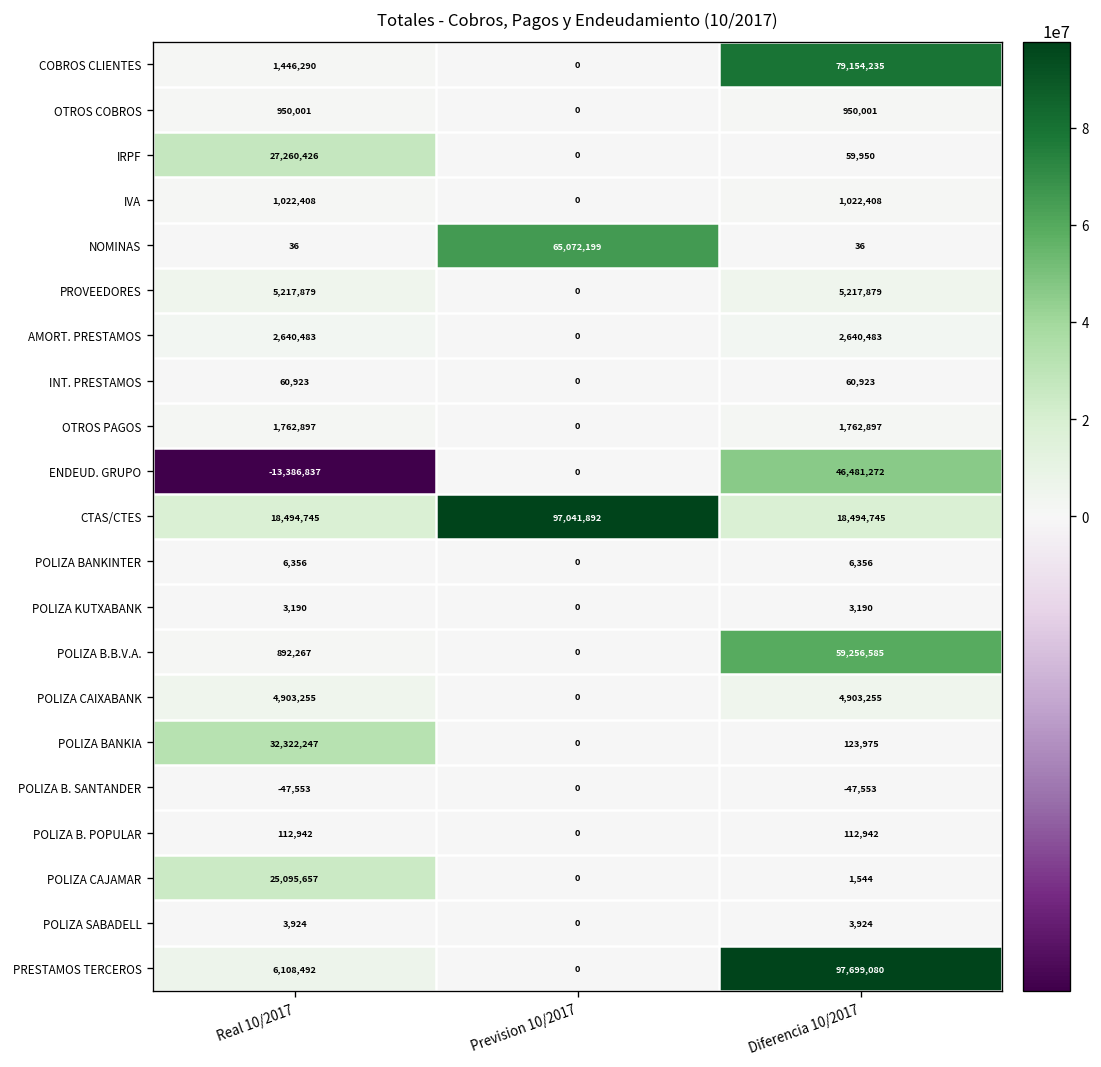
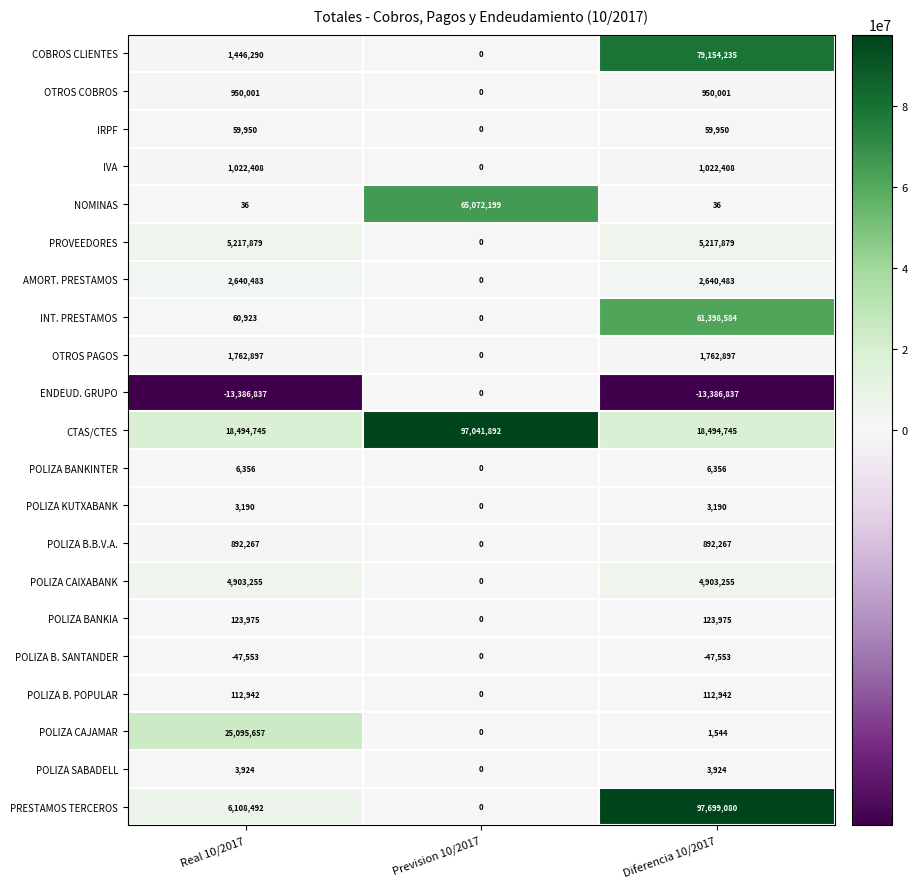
  {
    "COBROS CLIENTES": {
      "Real 10/2017": "1,446,290",
      "Prevision 10/2017": "0",
      "Diferencia 10/2017": "79,154,235"
    },
    "OTROS COBROS": {
      "Real 10/2017": "950,001",
      "Prevision 10/2017": "0",
      "Diferencia 10/2017": "950,001"
    },
    "IRPF": {
-     "Real 10/2017": "27,260,426",
+     "Real 10/2017": "59,950",
      "Prevision 10/2017": "0",
      "Diferencia 10/2017": "59,950"
    },
    "IVA": {
      "Real 10/2017": "1,022,408",
      "Prevision 10/2017": "0",
      "Diferencia 10/2017": "1,022,408"
    },
    "NOMINAS": {
      "Real 10/2017": "36",
      "Prevision 10/2017": "65,072,199",
      "Diferencia 10/2017": "36"
    },
    "PROVEEDORES": {
      "Real 10/2017": "5,217,879",
      "Prevision 10/2017": "0",
      "Diferencia 10/2017": "5,217,879"
    },
    "AMORT. PRESTAMOS": {
      "Real 10/2017": "2,640,483",
      "Prevision 10/2017": "0",
      "Diferencia 10/2017": "2,640,483"
    },
    "INT. PRESTAMOS": {
      "Real 10/2017": "60,923",
      "Prevision 10/2017": "0",
-     "Diferencia 10/2017": "60,923"
+     "Diferencia 10/2017": "61,398,584"
    },
    "OTROS PAGOS": {
      "Real 10/2017": "1,762,897",
      "Prevision 10/2017": "0",
      "Diferencia 10/2017": "1,762,897"
    },
    "ENDEUD. GRUPO": {
      "Real 10/2017": "-13,386,837",
      "Prevision 10/2017": "0",
-     "Diferencia 10/2017": "46,481,272"
+     "Diferencia 10/2017": "-13,386,837"
    },
    "CTAS/CTES": {
      "Real 10/2017": "18,494,745",
      "Prevision 10/2017": "97,041,892",
      "Diferencia 10/2017": "18,494,745"
    },
    "POLIZA BANKINTER": {
      "Real 10/2017": "6,356",
      "Prevision 10/2017": "0",
      "Diferencia 10/2017": "6,356"
    },
    "POLIZA KUTXABANK": {
      "Real 10/2017": "3,190",
      "Prevision 10/2017": "0",
      "Diferencia 10/2017": "3,190"
    },
    "POLIZA B.B.V.A.": {
      "Real 10/2017": "892,267",
      "Prevision 10/2017": "0",
-     "Diferencia 10/2017": "59,256,585"
+     "Diferencia 10/2017": "892,267"
    },
    "POLIZA CAIXABANK": {
      "Real 10/2017": "4,903,255",
      "Prevision 10/2017": "0",
      "Diferencia 10/2017": "4,903,255"
    },
    "POLIZA BANKIA": {
-     "Real 10/2017": "32,322,247",
+     "Real 10/2017": "123,975",
      "Prevision 10/2017": "0",
      "Diferencia 10/2017": "123,975"
    },
    "POLIZA B. SANTANDER": {
      "Real 10/2017": "-47,553",
      "Prevision 10/2017": "0",
      "Diferencia 10/2017": "-47,553"
    },
    "POLIZA B. POPULAR": {
      "Real 10/2017": "112,942",
      "Prevision 10/2017": "0",
      "Diferencia 10/2017": "112,942"
    },
    "POLIZA CAJAMAR": {
      "Real 10/2017": "25,095,657",
      "Prevision 10/2017": "0",
      "Diferencia 10/2017": "1,544"
    },
    "POLIZA SABADELL": {
      "Real 10/2017": "3,924",
      "Prevision 10/2017": "0",
      "Diferencia 10/2017": "3,924"
    },
    "PRESTAMOS TERCEROS": {
      "Real 10/2017": "6,108,492",
      "Prevision 10/2017": "0",
      "Diferencia 10/2017": "97,699,080"
    }
  }
